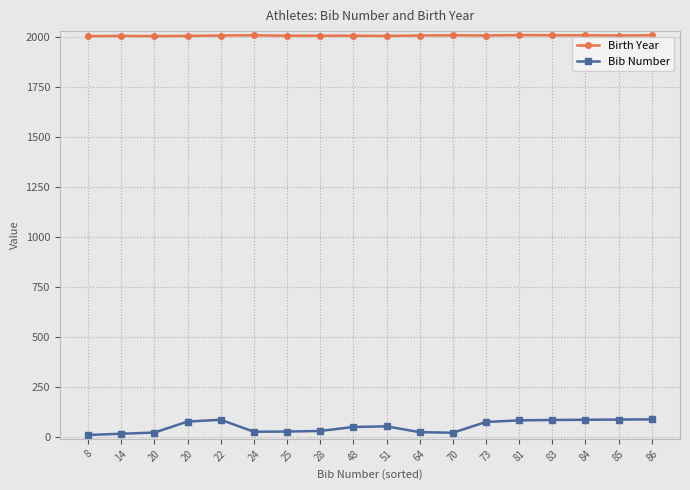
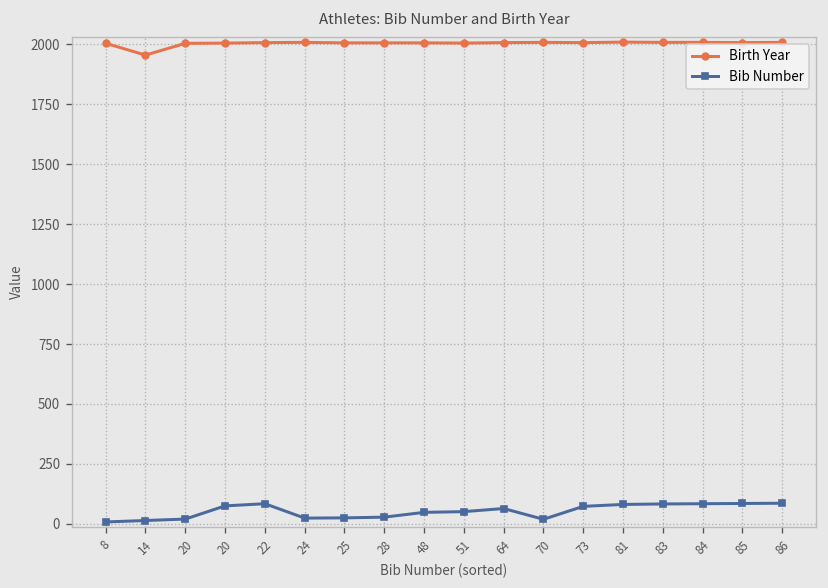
  {
    "Birth Year": {
      "8": 2000,
-     "14": 2010,
+     "14": 1960,
      "22": 2010,
      "24": 2010,
      "25": 2010,
      "28": 2010,
      "48": 2010,
      "51": 2010,
      "64": 2010,
      "70": 2010,
      "73": 2010,
      "81": 2010,
      "83": 2010,
      "84": 2010,
      "85": 2010,
      "86": 2010
    },
    "Bib Number": {
      "8": 10,
      "14": 10,
      "22": 80,
      "24": 20,
      "25": 30,
      "28": 30,
      "48": 50,
      "51": 50,
-     "64": 20,
+     "64": 60,
      "70": 20,
      "73": 70,
      "81": 80,
      "83": 80,
      "84": 80,
      "85": 90,
      "86": 90
    }
  }
